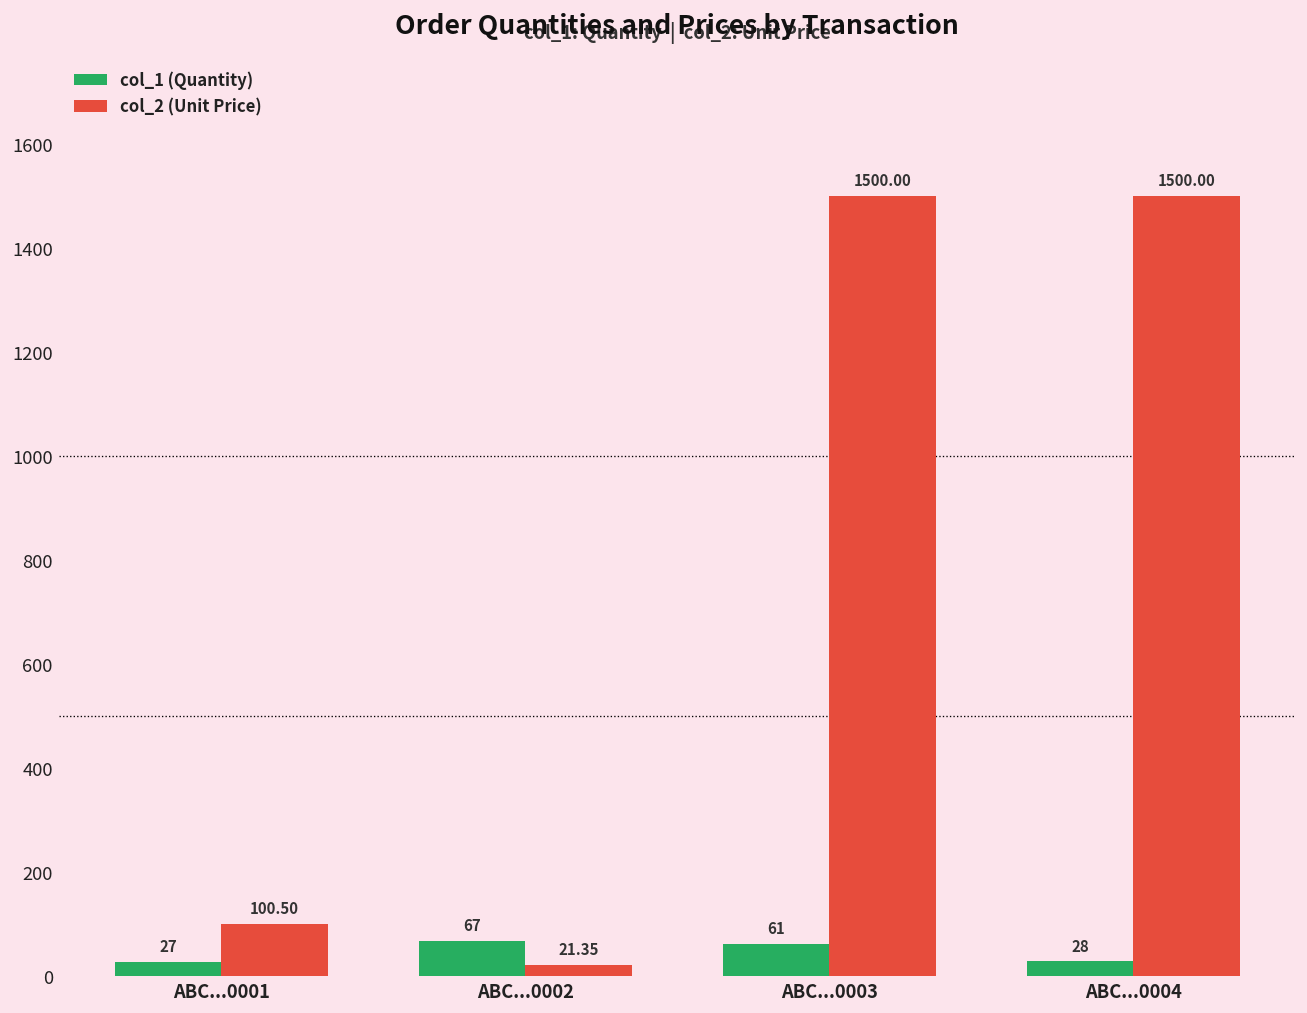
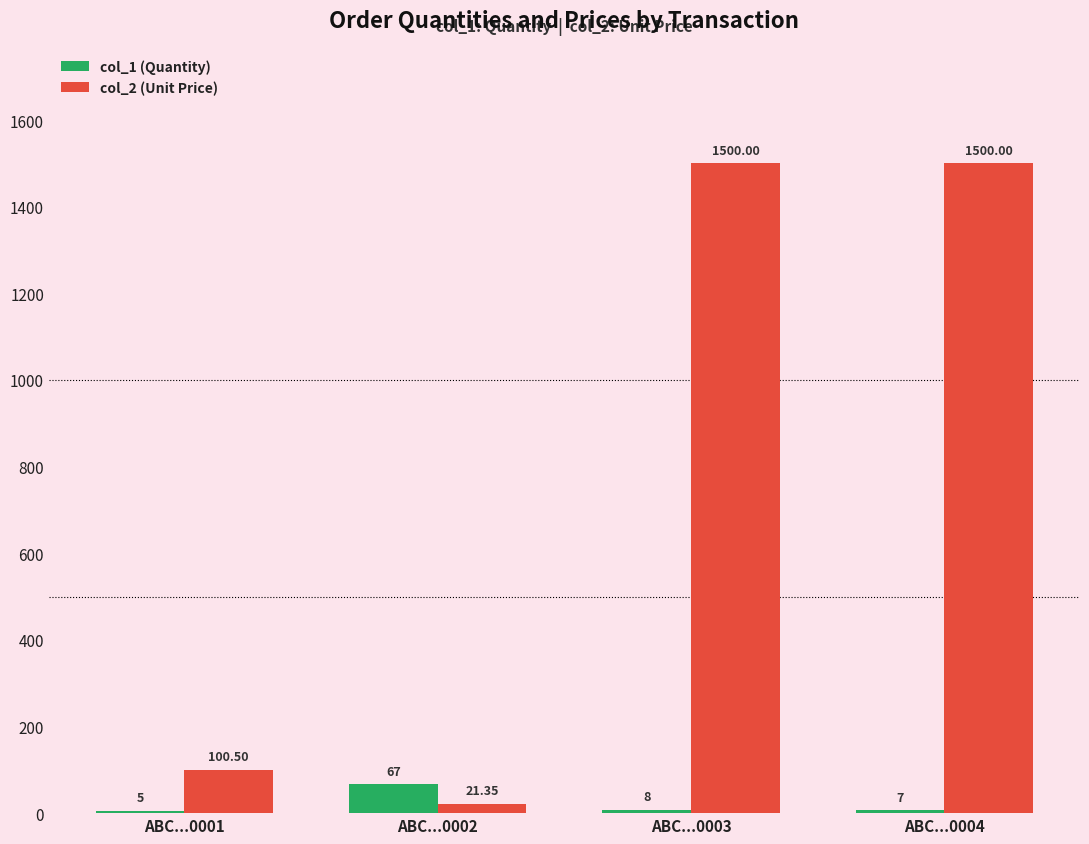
  {
    "col_1 (Quantity)": {
-     "ABC...0001": 27,
+     "ABC...0001": 5,
      "ABC...0002": 67,
-     "ABC...0003": 61,
-     "ABC...0004": 28
+     "ABC...0003": 8,
+     "ABC...0004": 7
    },
    "col_2 (Unit Price)": {
      "ABC...0001": 100.50,
      "ABC...0002": 21.35,
      "ABC...0003": 1500.00,
      "ABC...0004": 1500.00
    }
  }
